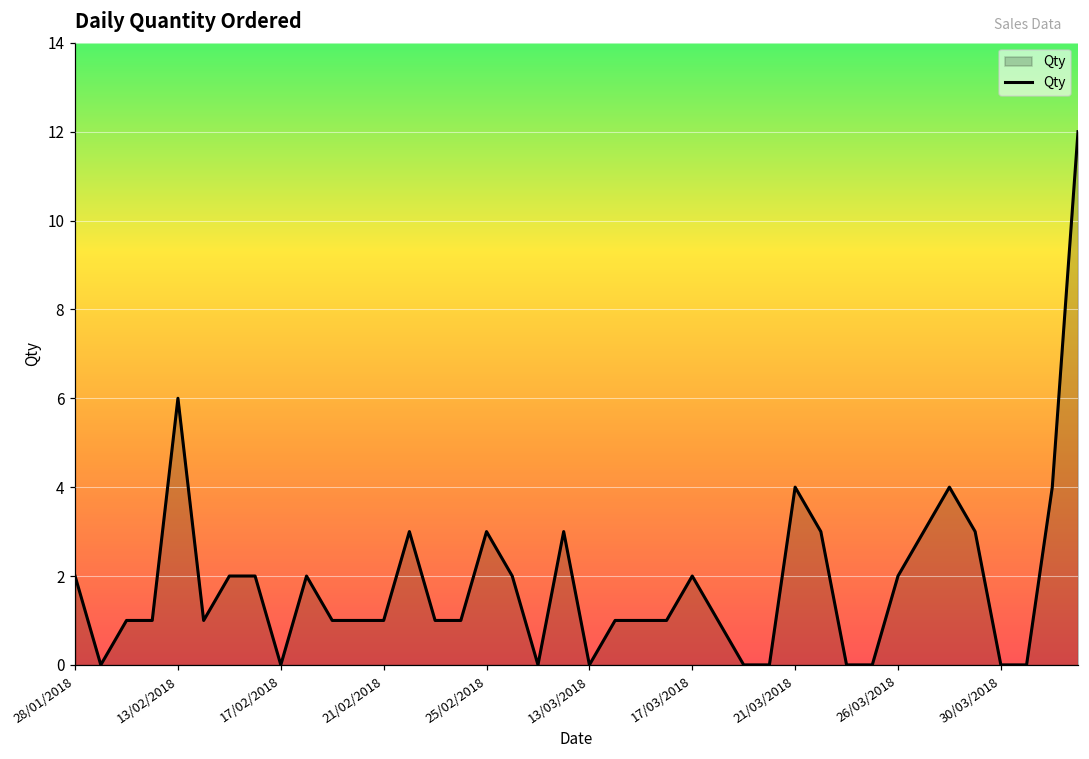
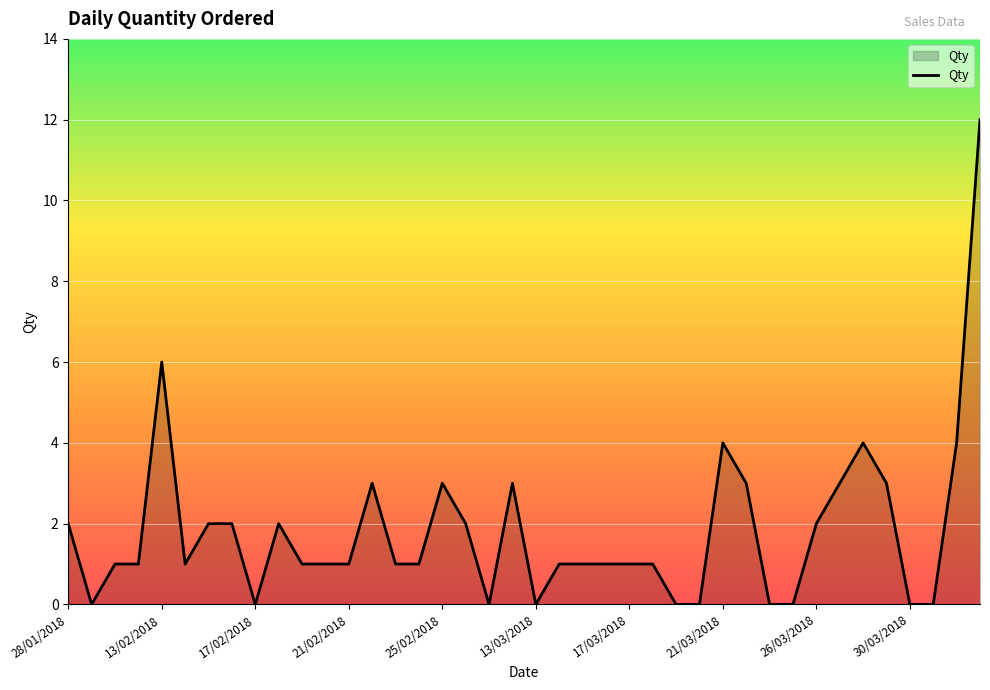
  {
    "28/01/2018": 2,
    "13/02/2018": 6,
    "17/02/2018": 0,
    "21/02/2018": 1,
    "25/02/2018": 3,
    "13/03/2018": 0,
-   "17/03/2018": 2,
+   "17/03/2018": 1,
    "21/03/2018": 4,
    "26/03/2018": 2,
    "30/03/2018": 0
  }
